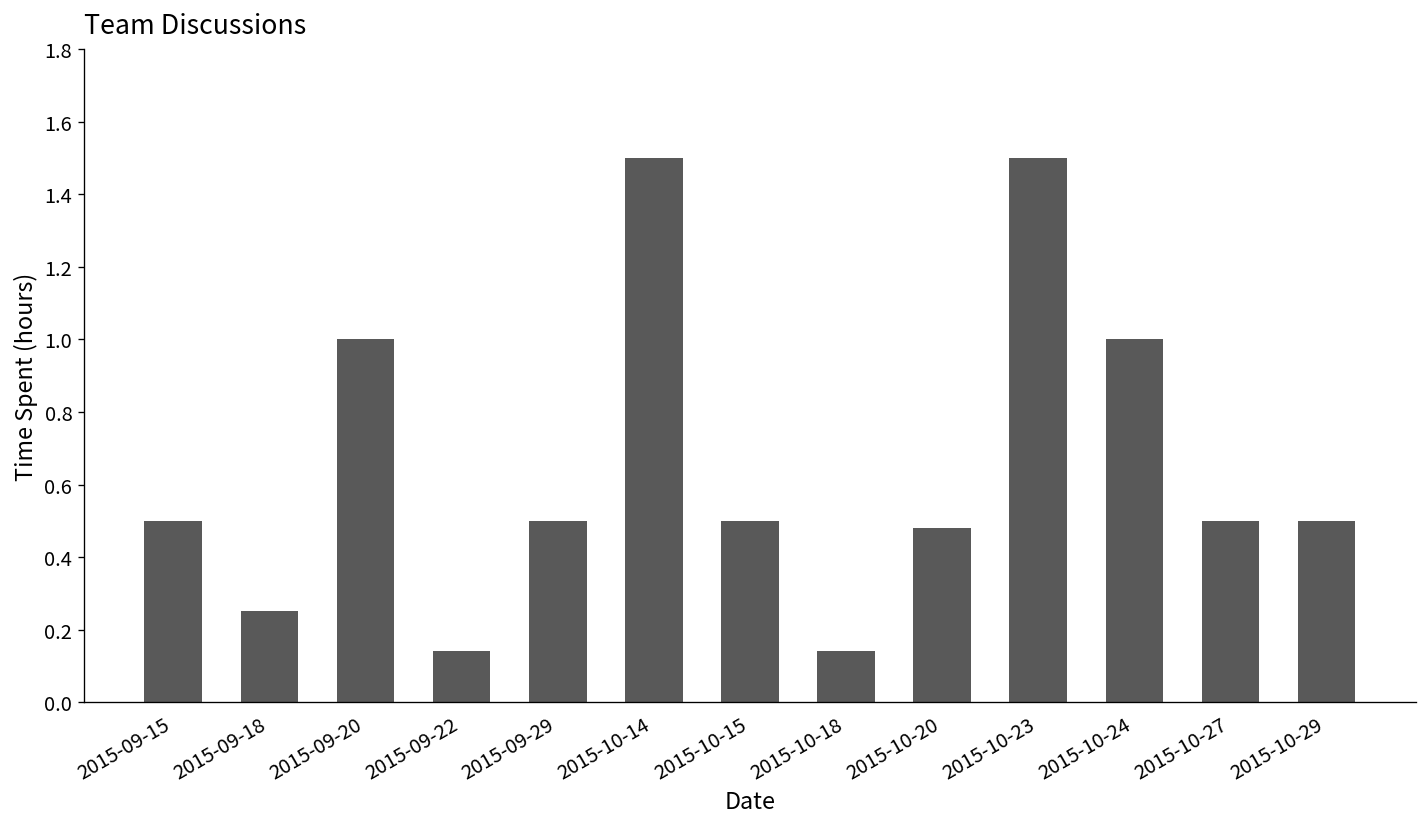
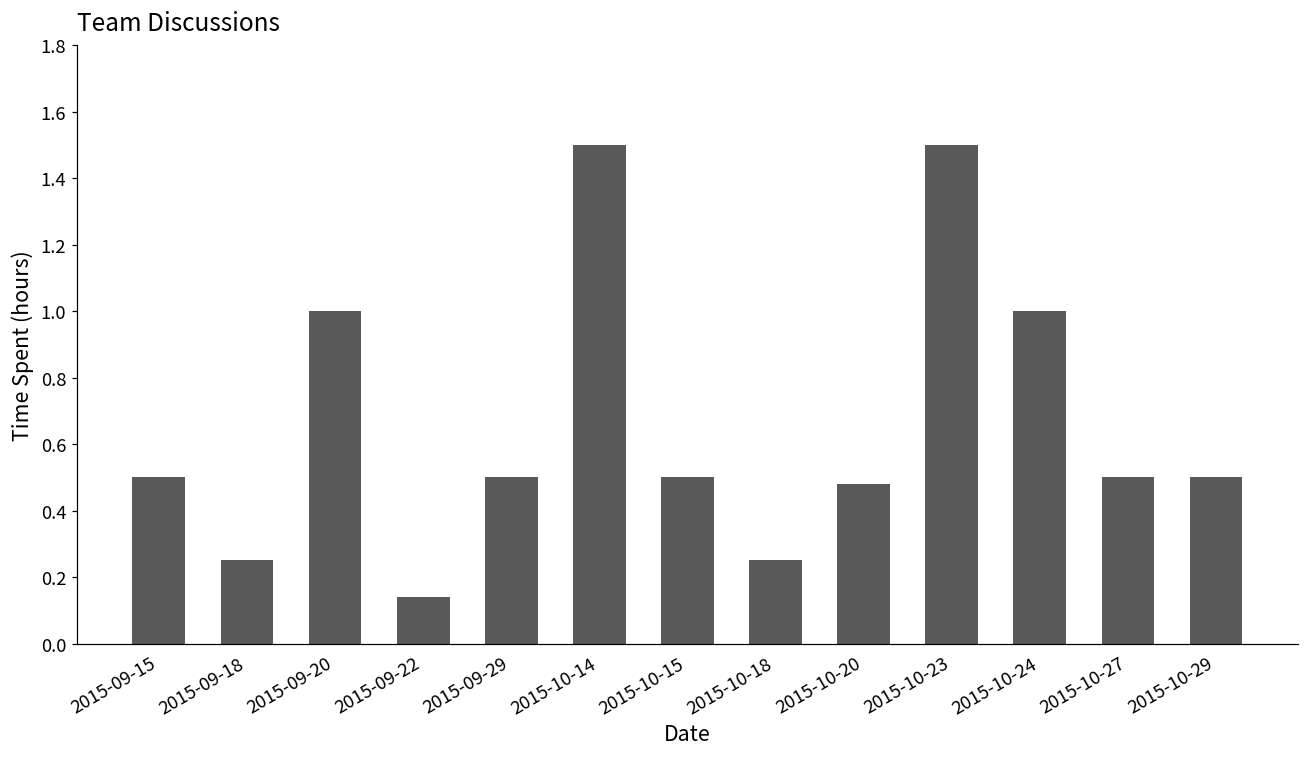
  {
    "2015-09-15": 0.50,
    "2015-09-18": 0.25,
    "2015-09-20": 1.00,
    "2015-09-22": 0.14,
    "2015-09-29": 0.50,
    "2015-10-14": 1.50,
    "2015-10-15": 0.50,
-   "2015-10-18": 0.14,
+   "2015-10-18": 0.25,
    "2015-10-20": 0.48,
    "2015-10-23": 1.50,
    "2015-10-24": 1.00,
    "2015-10-27": 0.50,
    "2015-10-29": 0.50
  }
